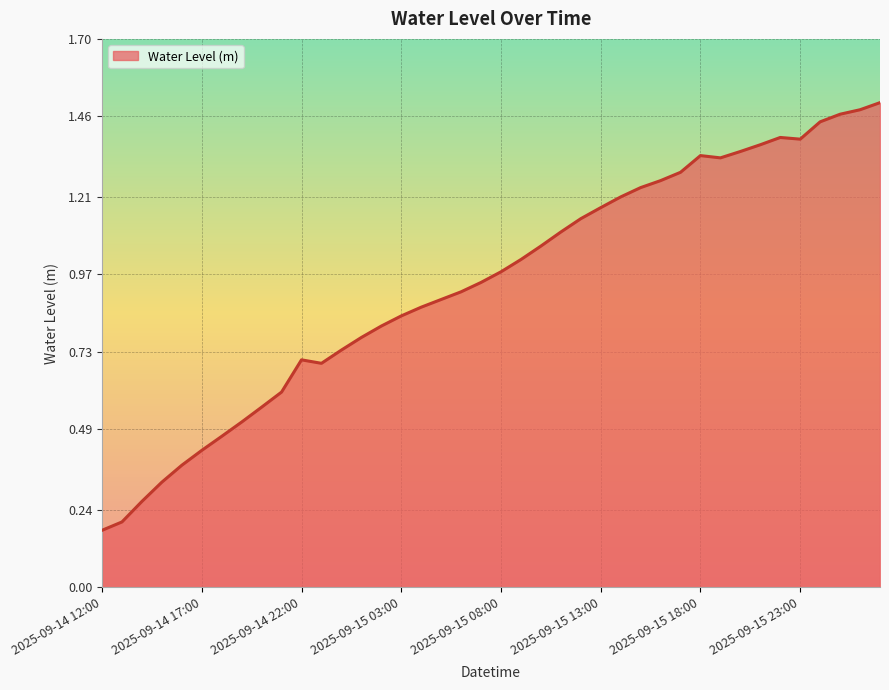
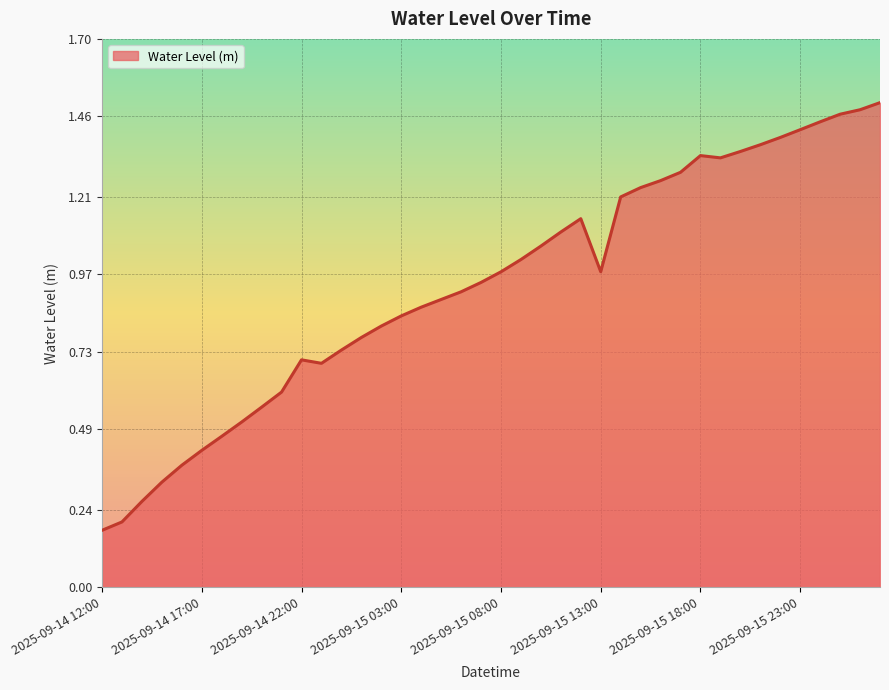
  {
    "2025-09-14 12:00": 0.18,
    "2025-09-14 17:00": 0.42,
    "2025-09-14 22:00": 0.71,
    "2025-09-15 03:00": 0.84,
    "2025-09-15 08:00": 0.98,
-   "2025-09-15 13:00": 1.18,
+   "2025-09-15 13:00": 0.98,
    "2025-09-15 18:00": 1.34,
-   "2025-09-15 23:00": 1.39
+   "2025-09-15 23:00": 1.42
  }
